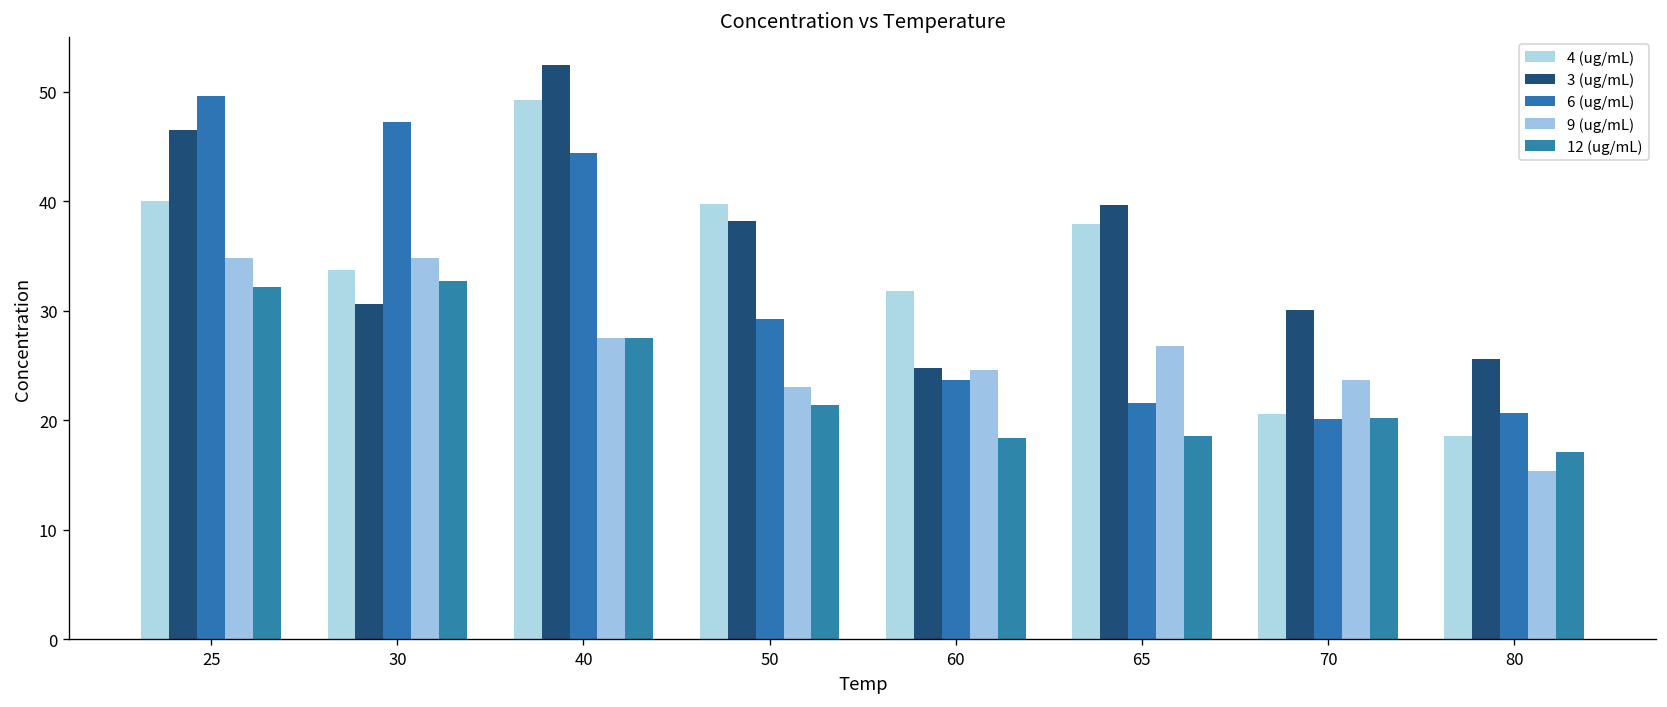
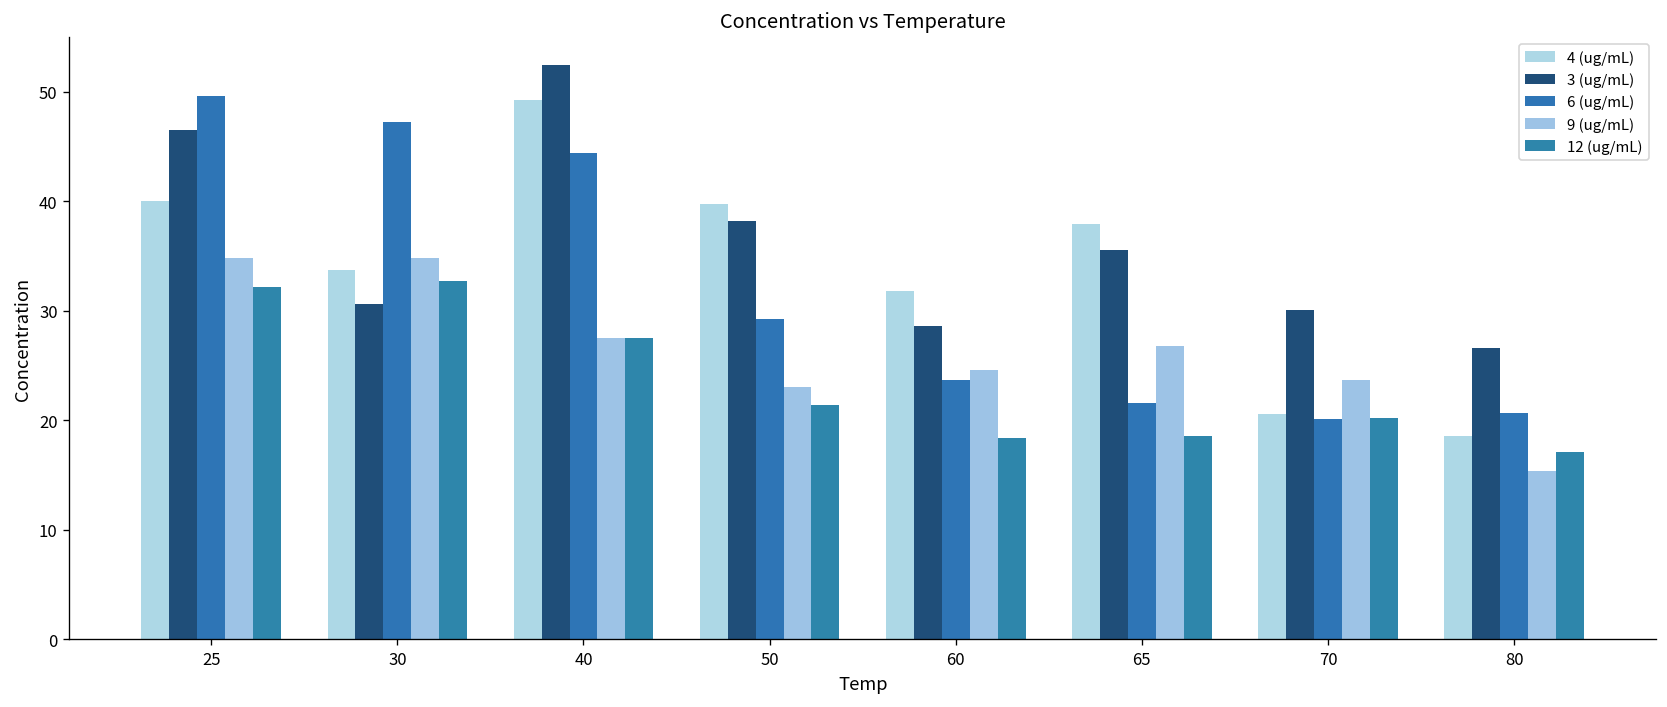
  {
    "3 (ug/mL)": {
      "25": 46,
      "30": 31,
      "40": 52,
      "50": 38,
-     "60": 25,
-     "65": 40,
+     "60": 29,
+     "65": 36,
      "70": 30,
-     "80": 26
+     "80": 27
    }
  }
